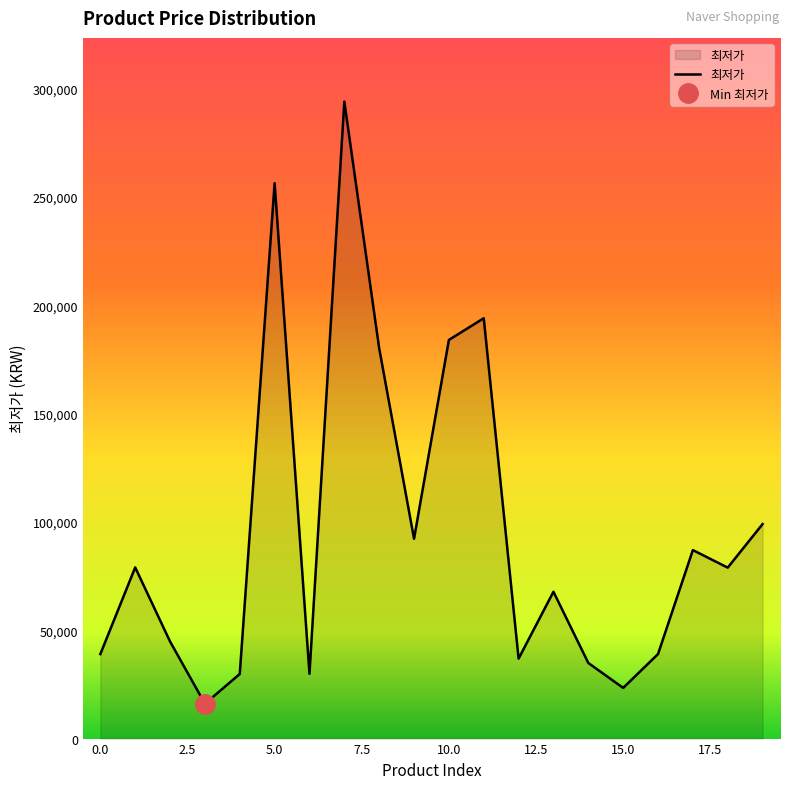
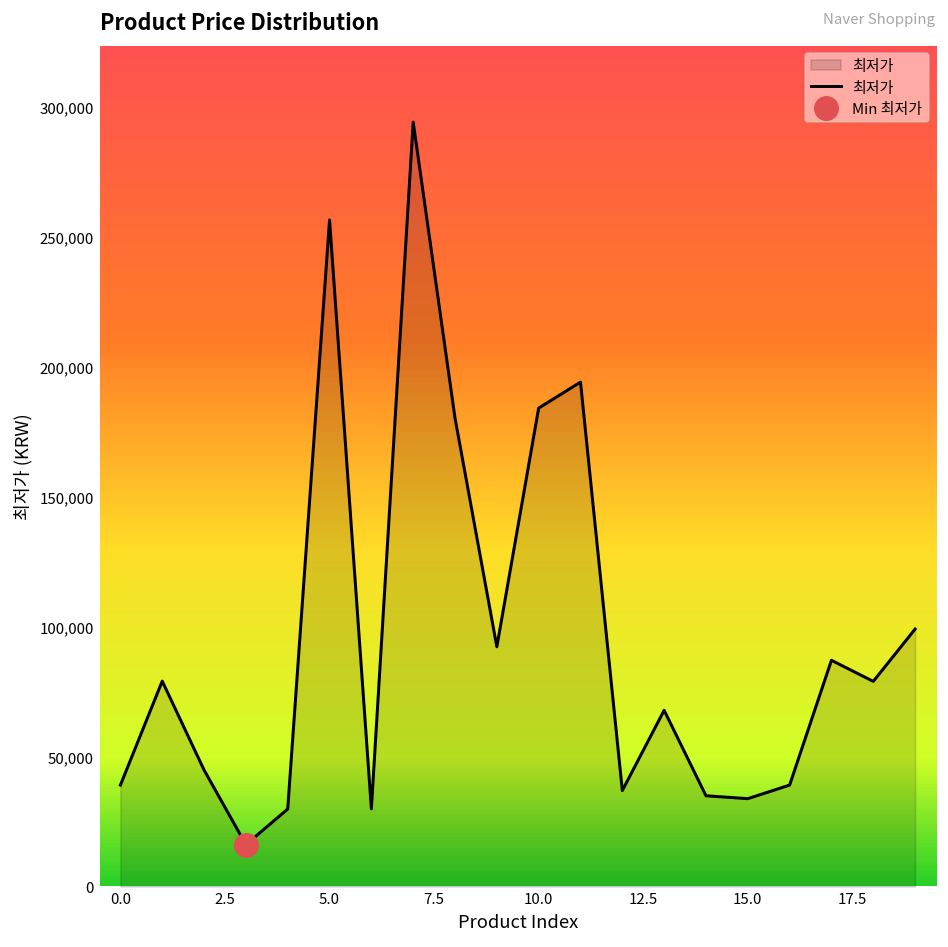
  {
    "최저가": {
      "0.0": "39,000",
      "5.0": "256,000",
      "10.0": "184,000",
-     "15.0": "23,000"
+     "15.0": "34,000"
    }
  }
